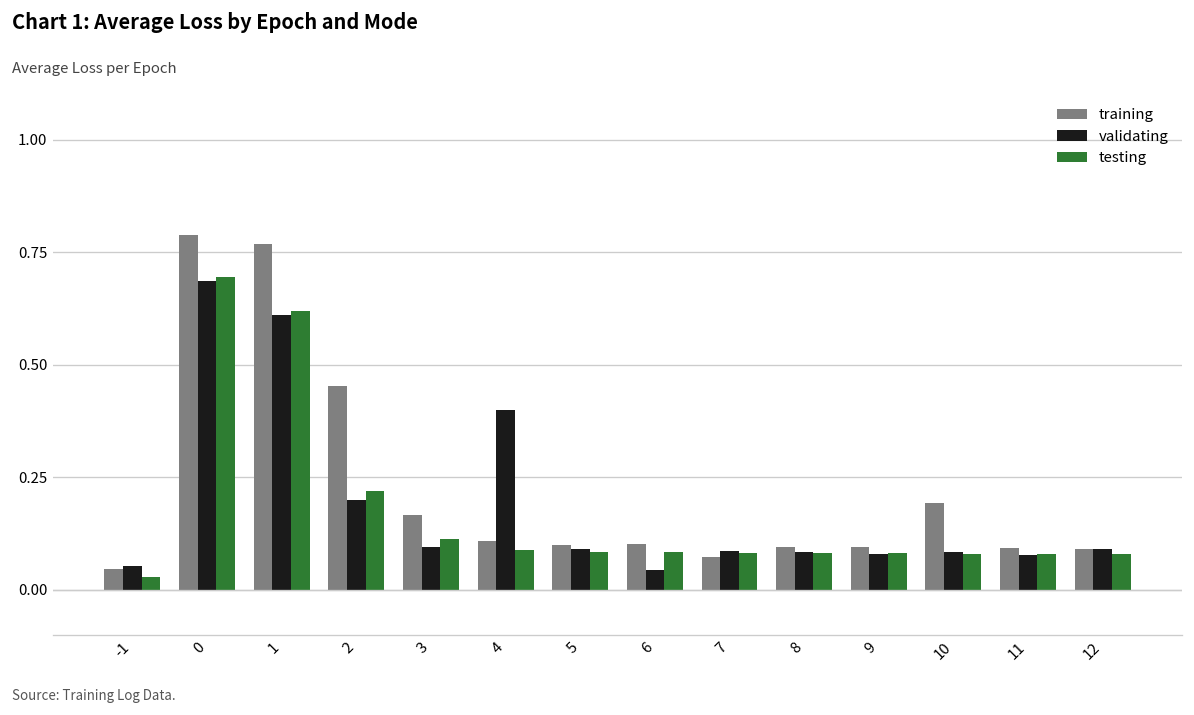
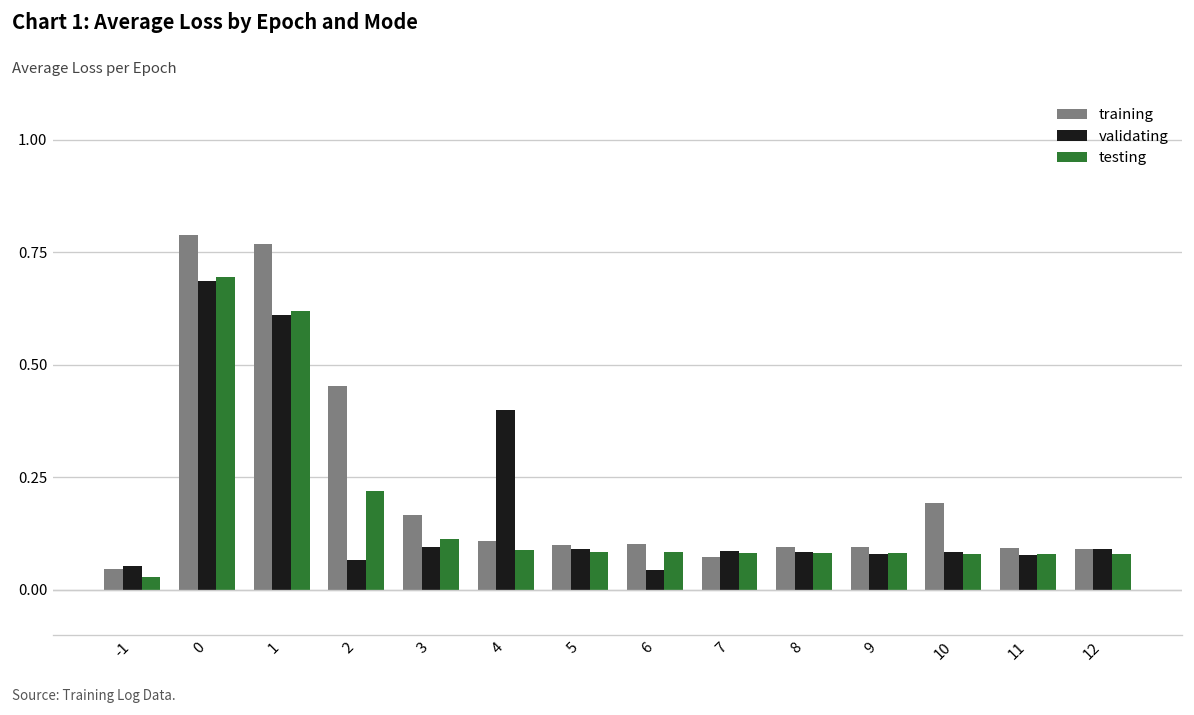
  {
    "training": {
      "-1": 0.05,
      "0": 0.79,
      "1": 0.77,
      "2": 0.45,
      "3": 0.17,
      "4": 0.11,
      "5": 0.10,
      "6": 0.10,
      "7": 0.07,
      "8": 0.09,
      "9": 0.09,
      "10": 0.19,
      "11": 0.09,
      "12": 0.09
    },
    "validating": {
      "-1": 0.05,
      "0": 0.68,
      "1": 0.61,
-     "2": 0.20,
+     "2": 0.07,
      "3": 0.10,
      "4": 0.40,
      "5": 0.09,
      "6": 0.04,
      "7": 0.09,
      "8": 0.08,
      "9": 0.08,
      "10": 0.08,
      "11": 0.08,
      "12": 0.09
    },
    "testing": {
      "-1": 0.03,
      "0": 0.69,
      "1": 0.62,
      "2": 0.22,
      "3": 0.11,
      "4": 0.09,
      "5": 0.08,
      "6": 0.08,
      "7": 0.08,
      "8": 0.08,
      "9": 0.08,
      "10": 0.08,
      "11": 0.08,
      "12": 0.08
    }
  }
